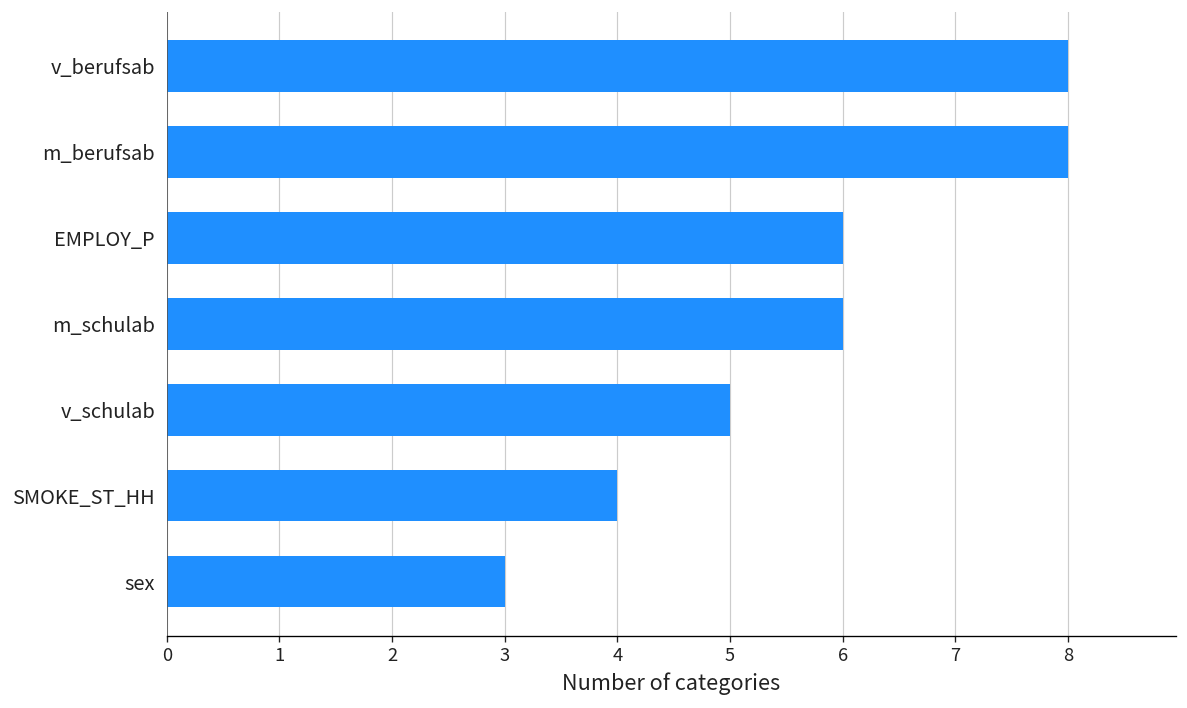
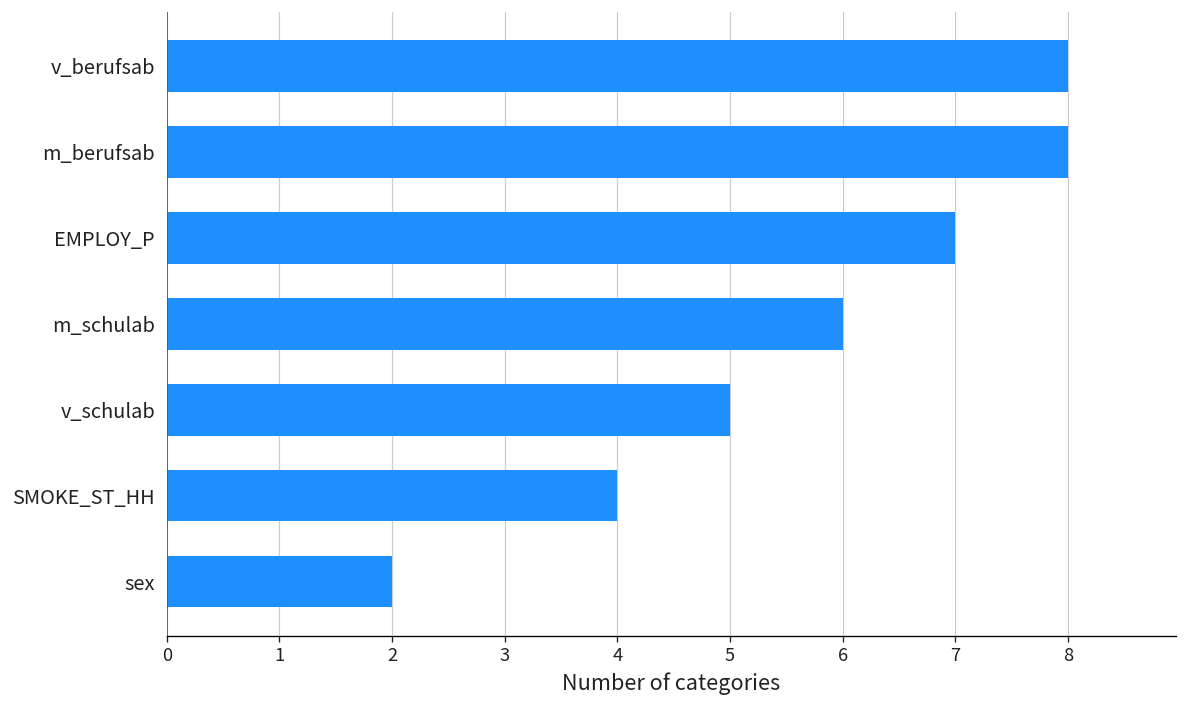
  {
    "v_berufsab": 8,
    "m_berufsab": 8,
-   "EMPLOY_P": 6,
+   "EMPLOY_P": 7,
    "m_schulab": 6,
    "v_schulab": 5,
    "SMOKE_ST_HH": 4,
-   "sex": 3
+   "sex": 2
  }
